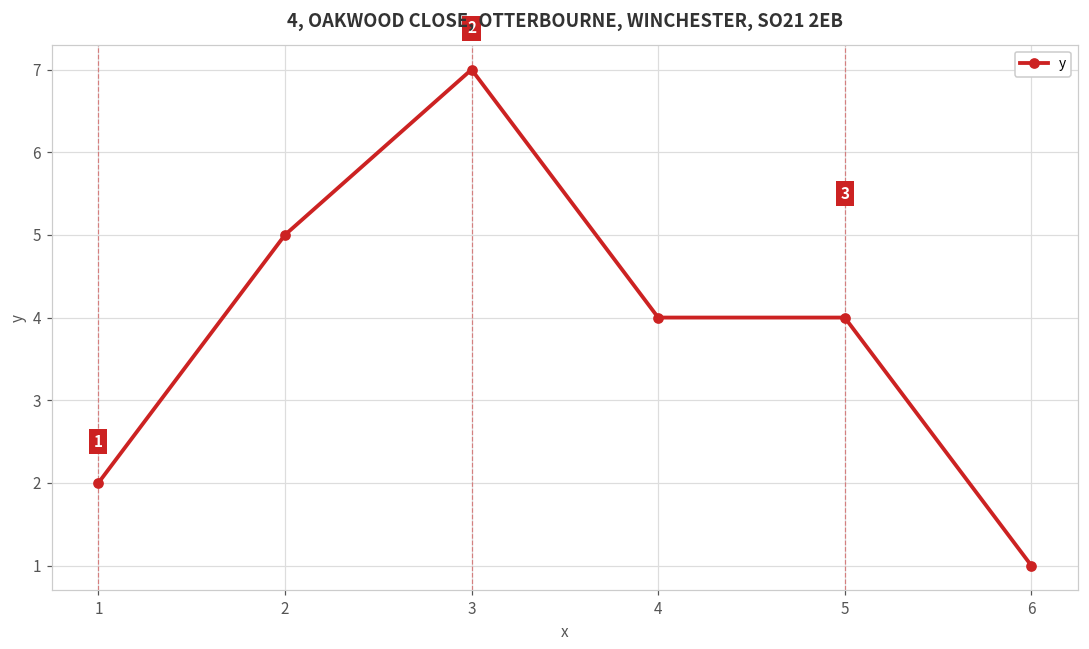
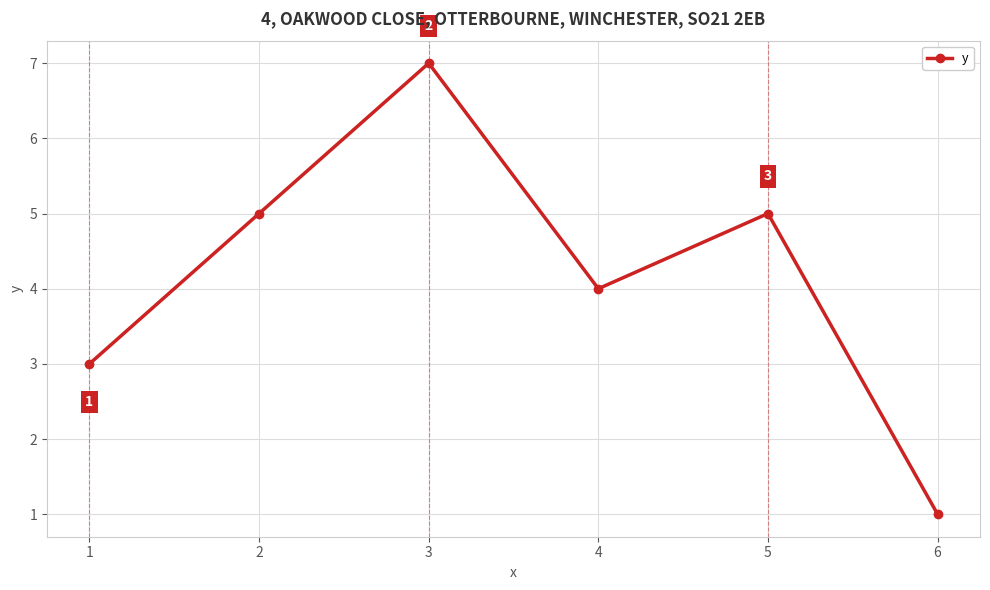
  {
-   "1": 2,
+   "1": 3,
    "2": 5,
    "3": 7,
    "4": 4,
-   "5": 4,
+   "5": 5,
    "6": 1
  }
